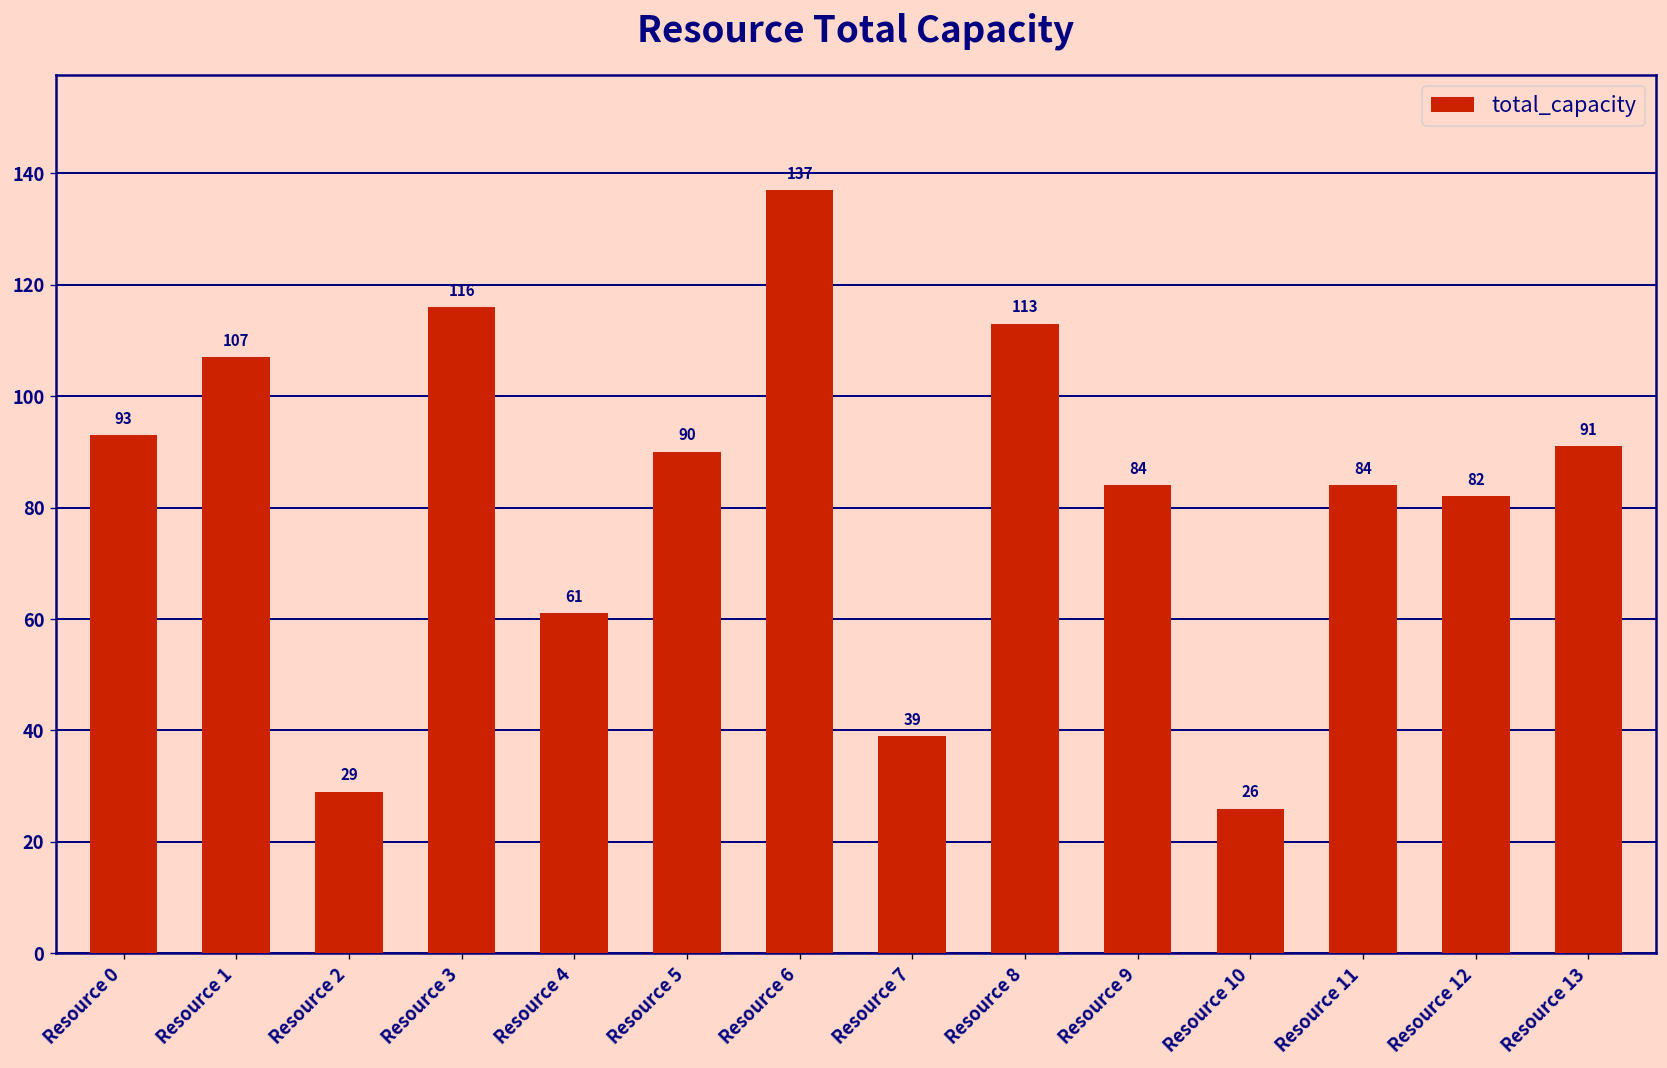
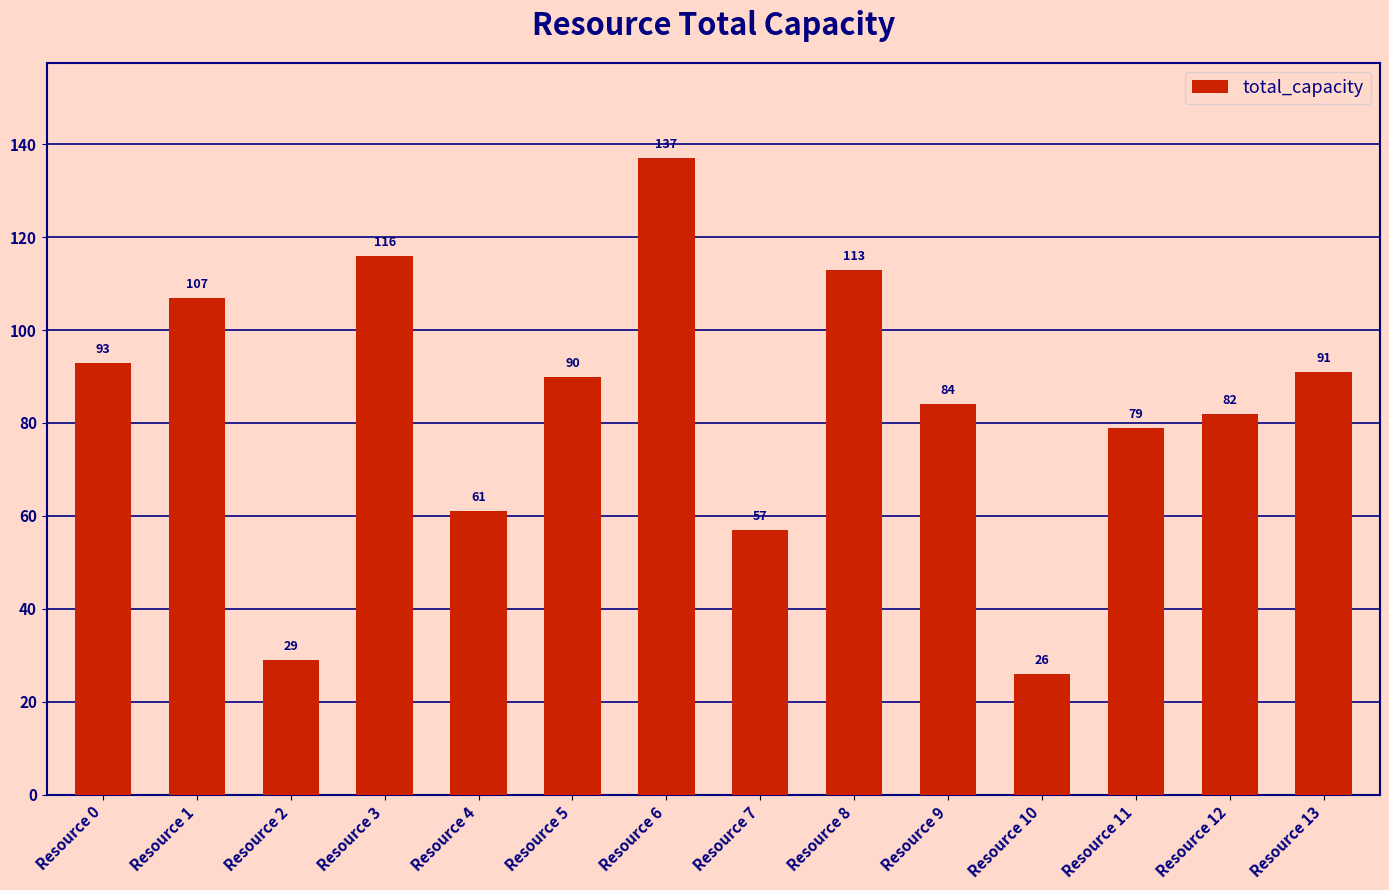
  {
    "Resource 0": 93,
    "Resource 1": 107,
    "Resource 2": 29,
    "Resource 3": 116,
    "Resource 4": 61,
    "Resource 5": 90,
    "Resource 6": 137,
-   "Resource 7": 39,
+   "Resource 7": 57,
    "Resource 8": 113,
    "Resource 9": 84,
    "Resource 10": 26,
-   "Resource 11": 84,
+   "Resource 11": 79,
    "Resource 12": 82,
    "Resource 13": 91
  }
